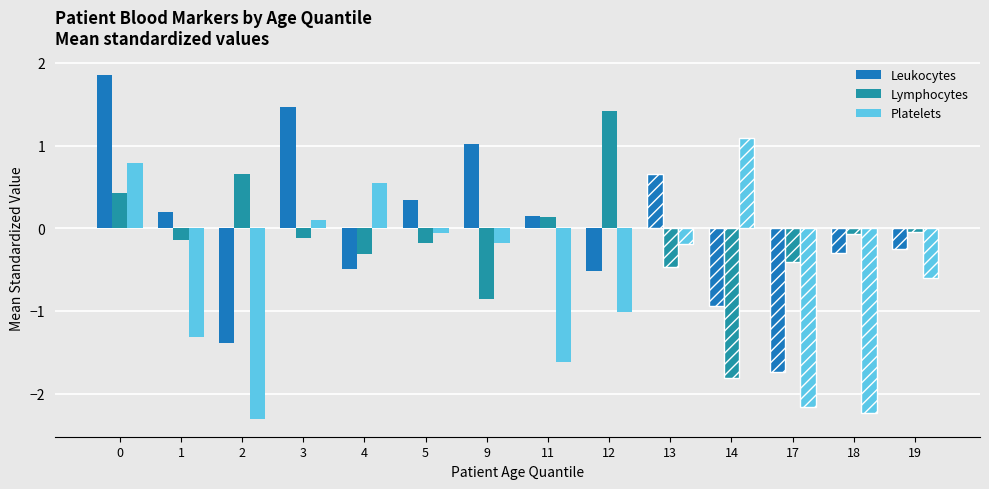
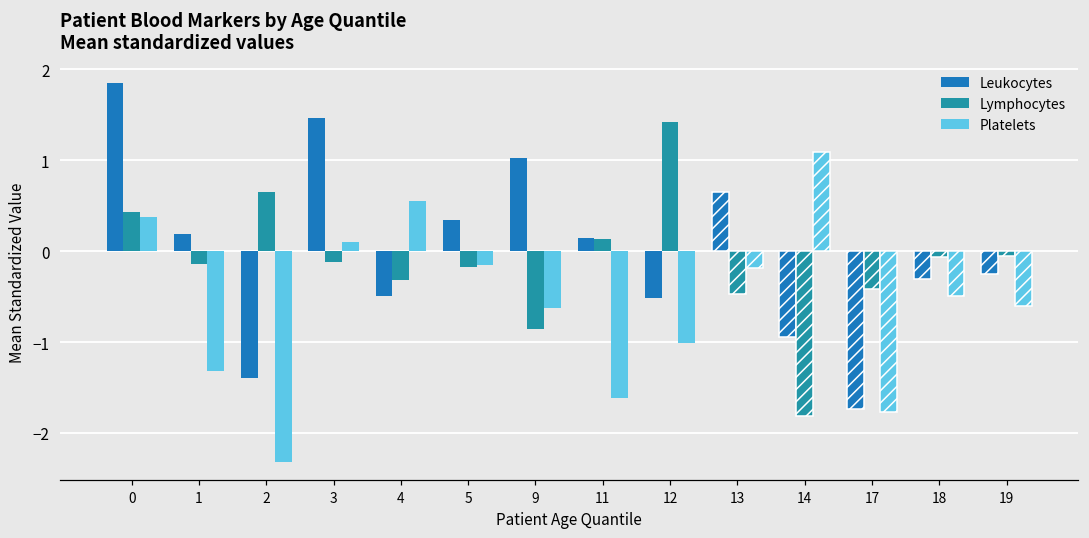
  {
    "Platelets": {
-     "0": 0.8,
+     "0": 0.4,
      "1": -1.3,
      "2": -2.3,
      "3": 0.1,
      "4": 0.6,
-     "5": -0.1,
-     "9": -0.2,
+     "5": -0.2,
+     "9": -0.6,
      "11": -1.6,
      "12": -1.0,
      "13": -0.2,
      "14": 1.1,
-     "17": -2.2,
-     "18": -2.2,
+     "17": -1.8,
+     "18": -0.5,
      "19": -0.6
    }
  }
